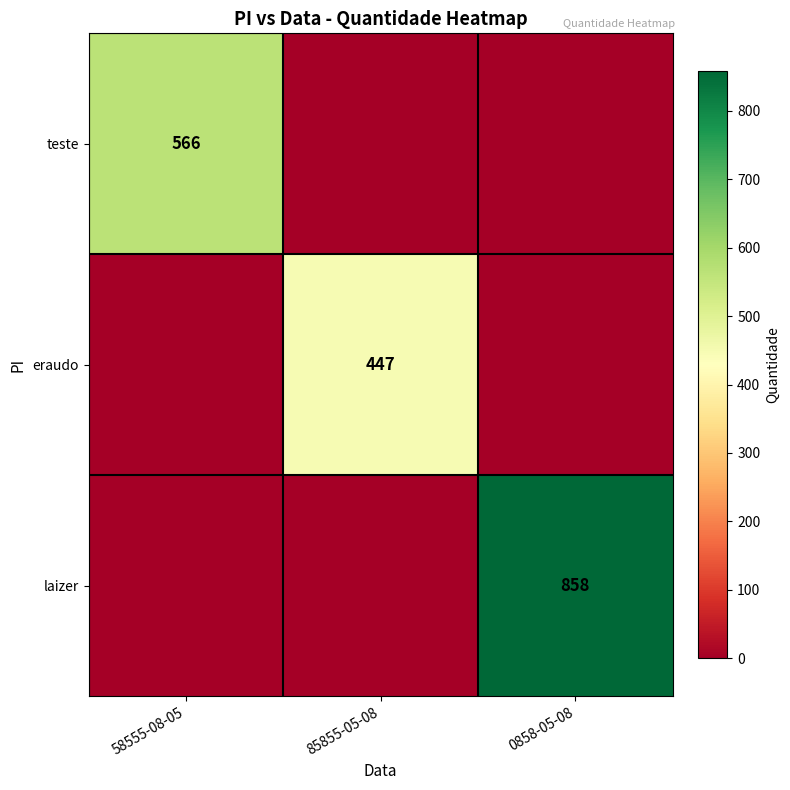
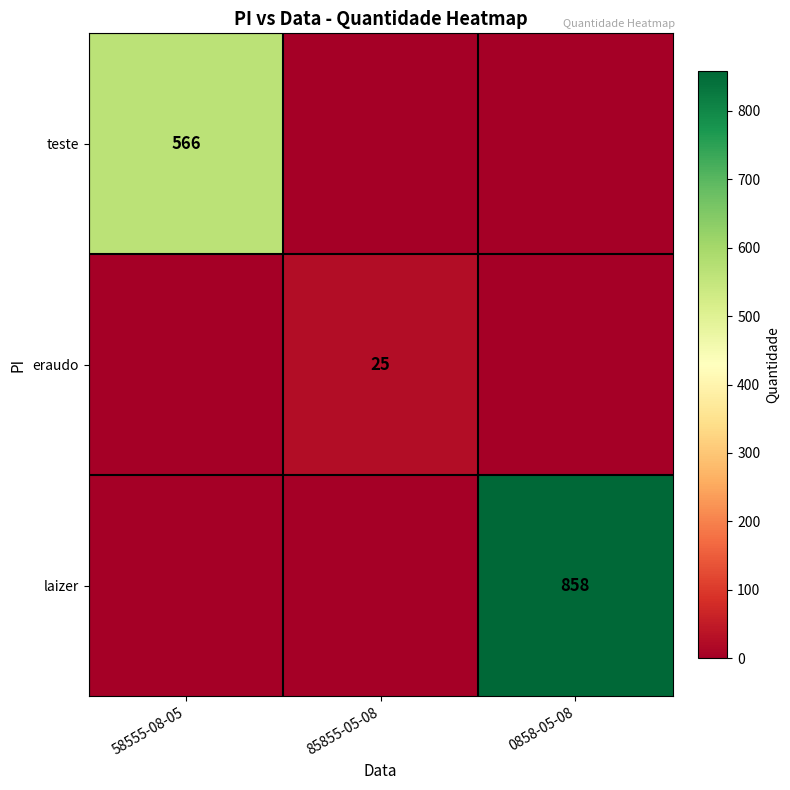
  {
    "teste": {
      "58555-08-05": 566
    },
    "eraudo": {
-     "85855-05-08": 447
+     "85855-05-08": 25
    },
    "laizer": {
      "0858-05-08": 858
    }
  }
